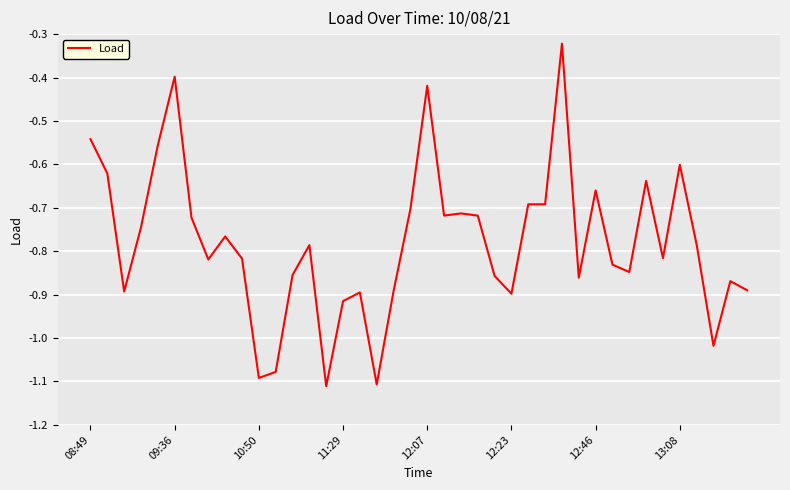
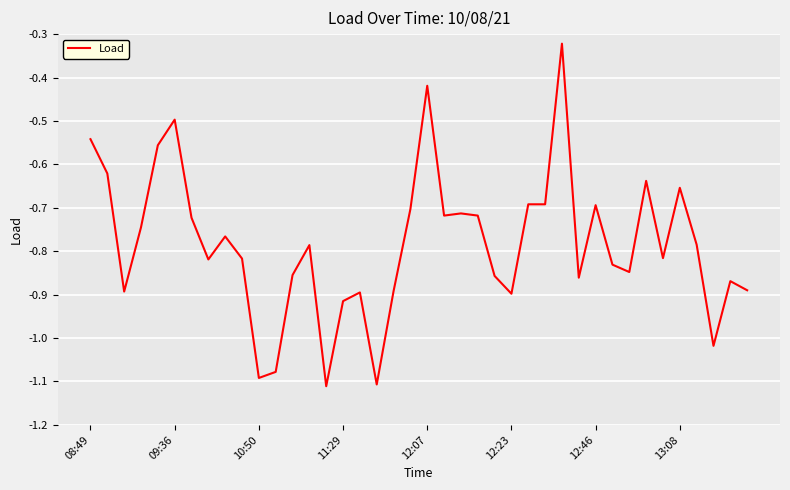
  {
    "08:49": -0.54,
-   "09:36": -0.40,
+   "09:36": -0.50,
    "10:50": -1.09,
    "11:29": -0.92,
    "12:07": -0.42,
    "12:23": -0.90,
-   "12:46": -0.66,
-   "13:08": -0.60
+   "12:46": -0.69,
+   "13:08": -0.65
  }
